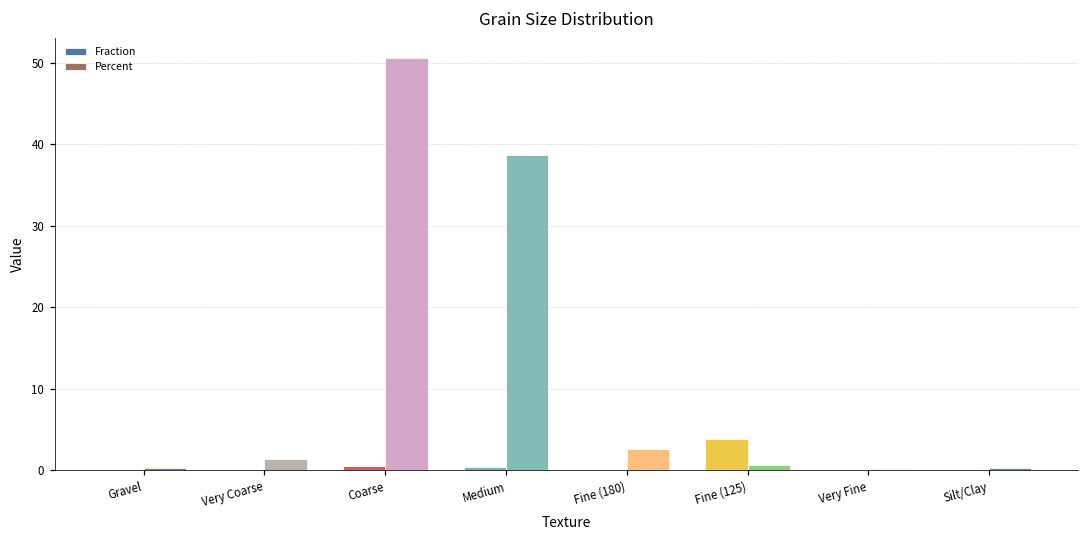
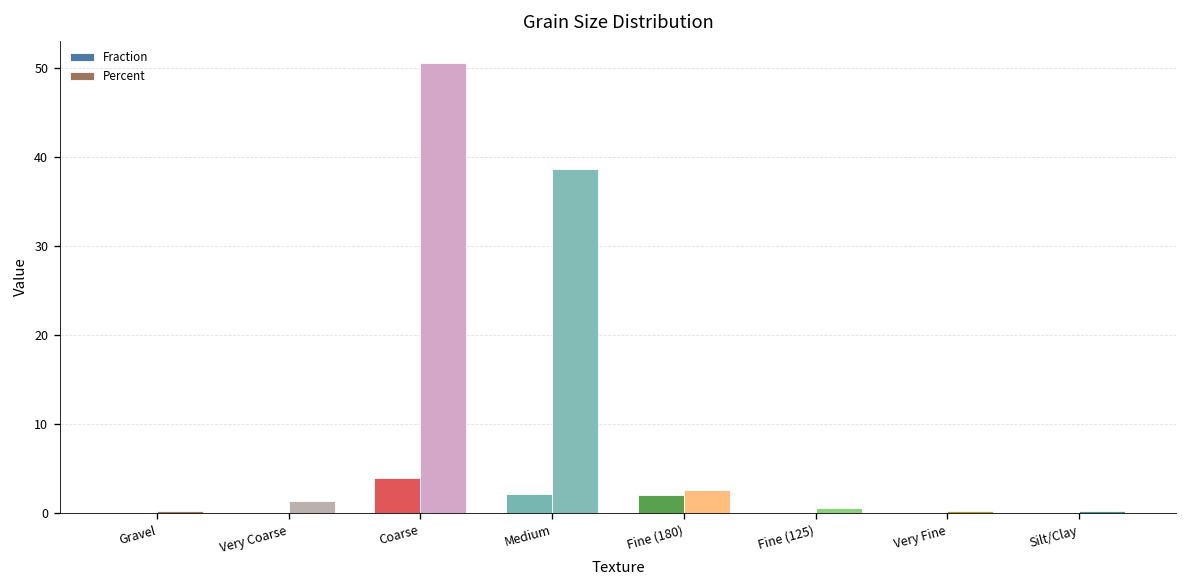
  {
    "Fraction": {
-     "Coarse": 1,
-     "Medium": 0,
-     "Fine (180)": 0,
-     "Fine (125)": 4
+     "Coarse": 4,
+     "Medium": 2,
+     "Fine (180)": 2,
+     "Fine (125)": 0
    },
    "Percent": {
      "Very Coarse": 1,
      "Coarse": 51,
      "Medium": 39,
      "Fine (180)": 3,
      "Fine (125)": 1
    }
  }
